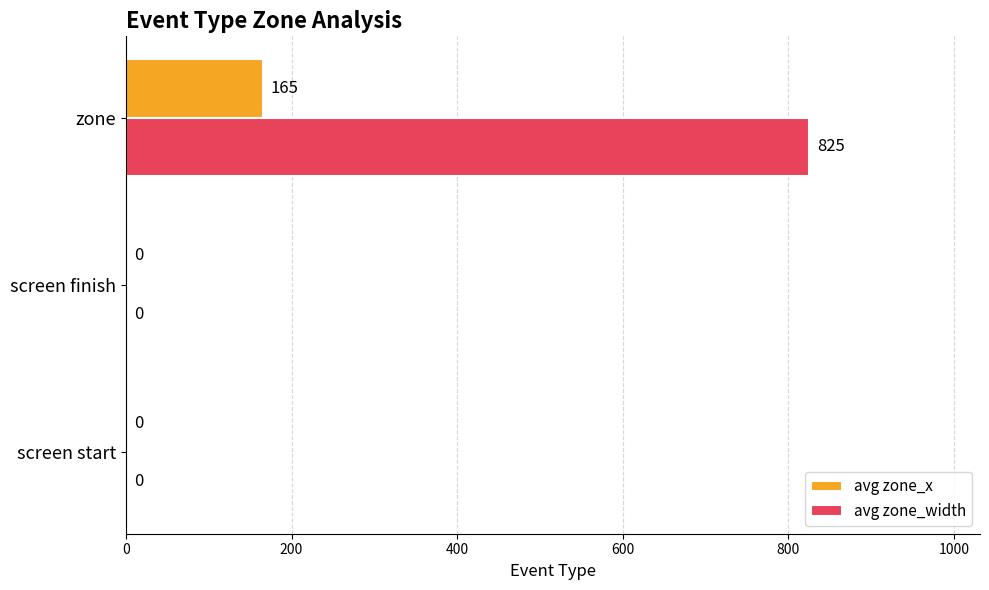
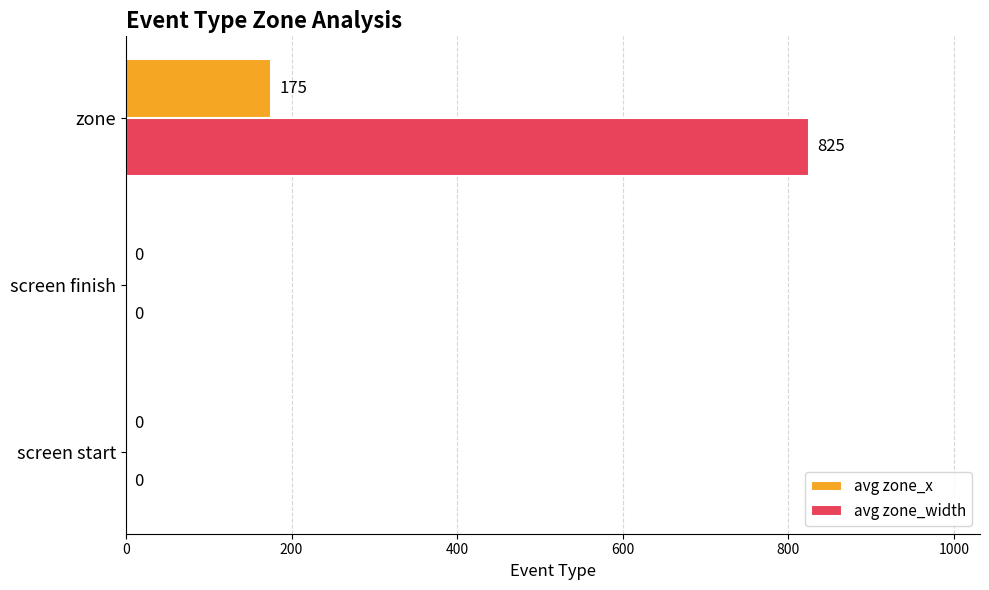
  {
    "avg zone_x": {
-     "zone": 165,
+     "zone": 175,
      "screen finish": 0,
      "screen start": 0
    },
    "avg zone_width": {
      "zone": 825,
      "screen finish": 0,
      "screen start": 0
    }
  }
